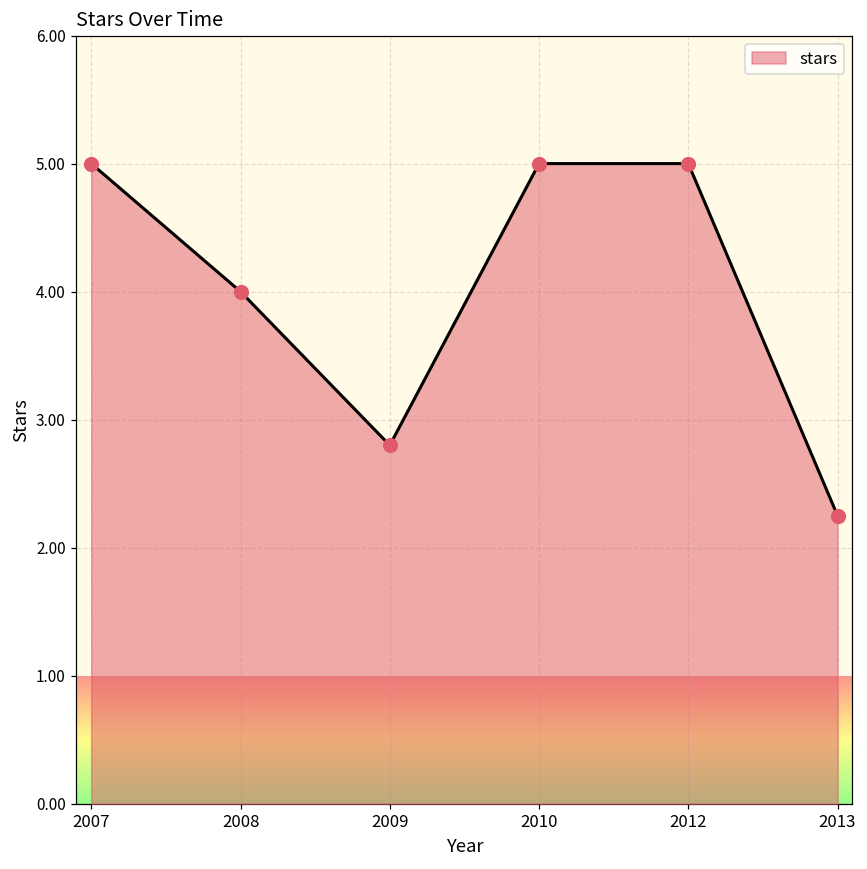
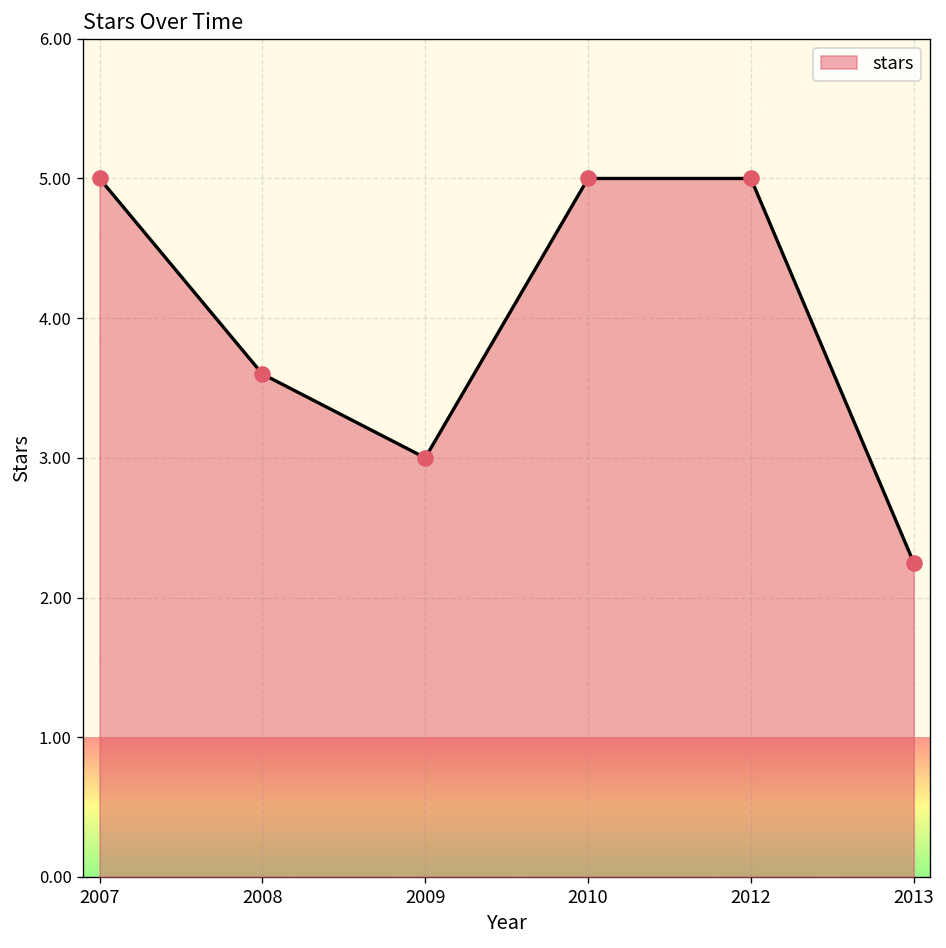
  {
    "2007": 5.0,
-   "2008": 4.0,
-   "2009": 2.8,
+   "2008": 3.6,
+   "2009": 3.0,
    "2010": 5.0,
    "2012": 5.0,
    "2013": 2.25
  }
